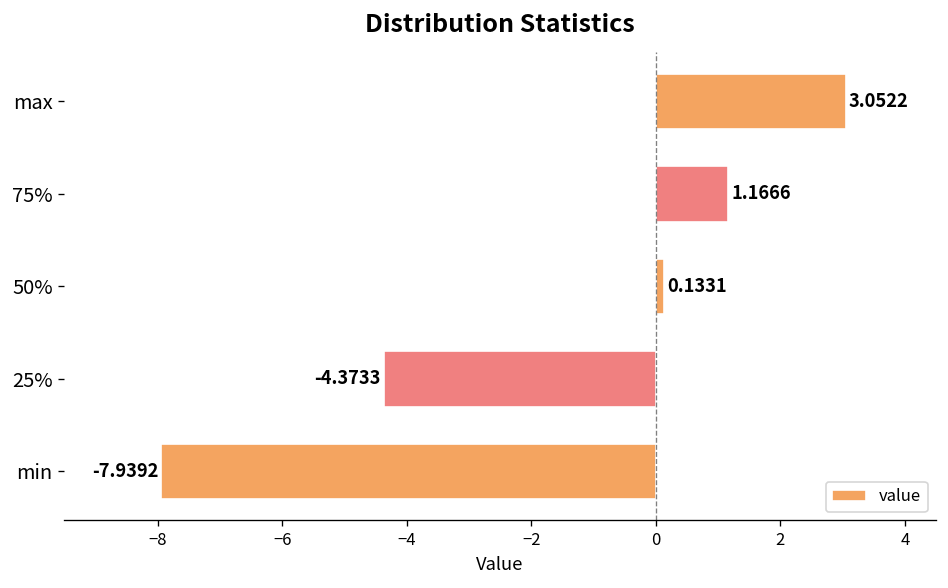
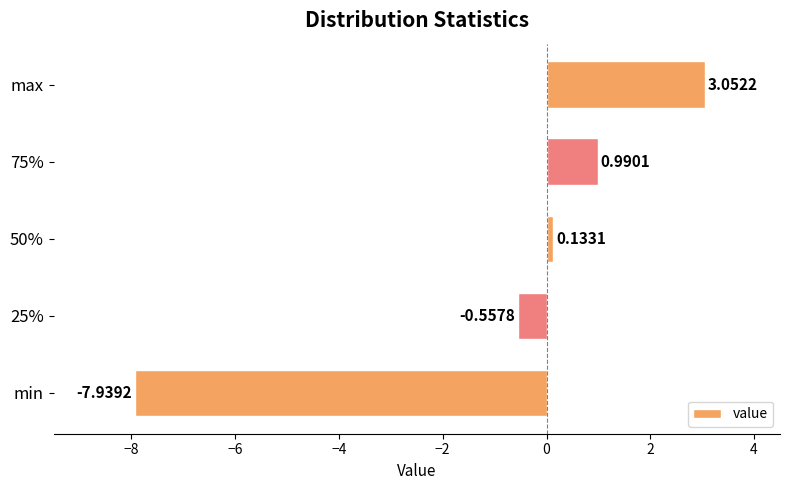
  {
    "max": 3.0522,
-   "75%": 1.1666,
+   "75%": 0.9901,
    "50%": 0.1331,
-   "25%": -4.3733,
+   "25%": -0.5578,
    "min": -7.9392
  }
